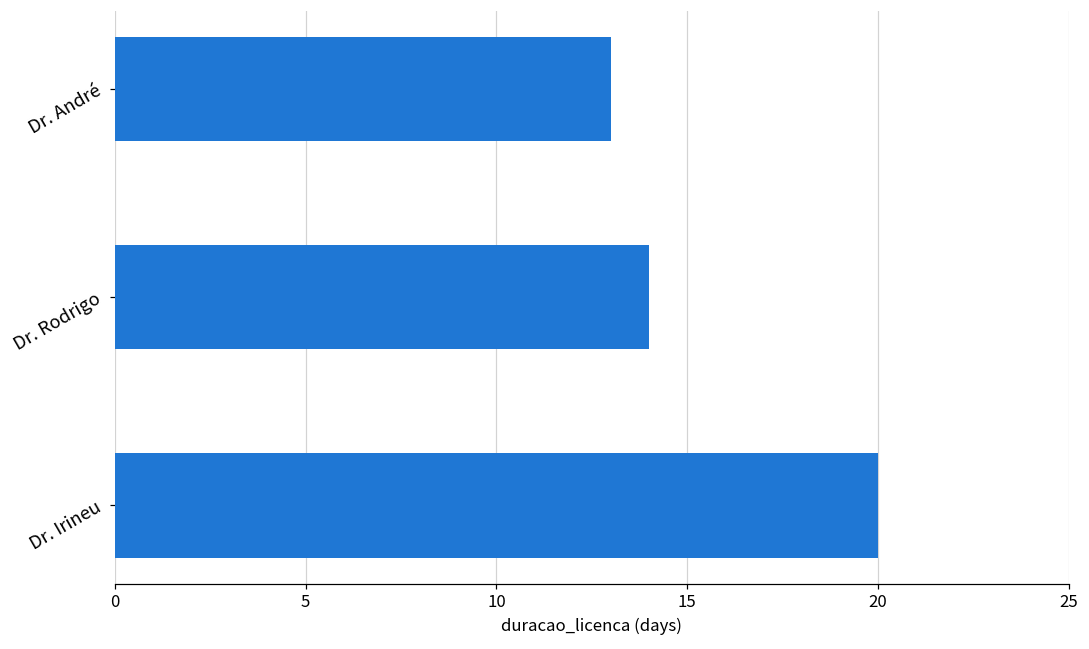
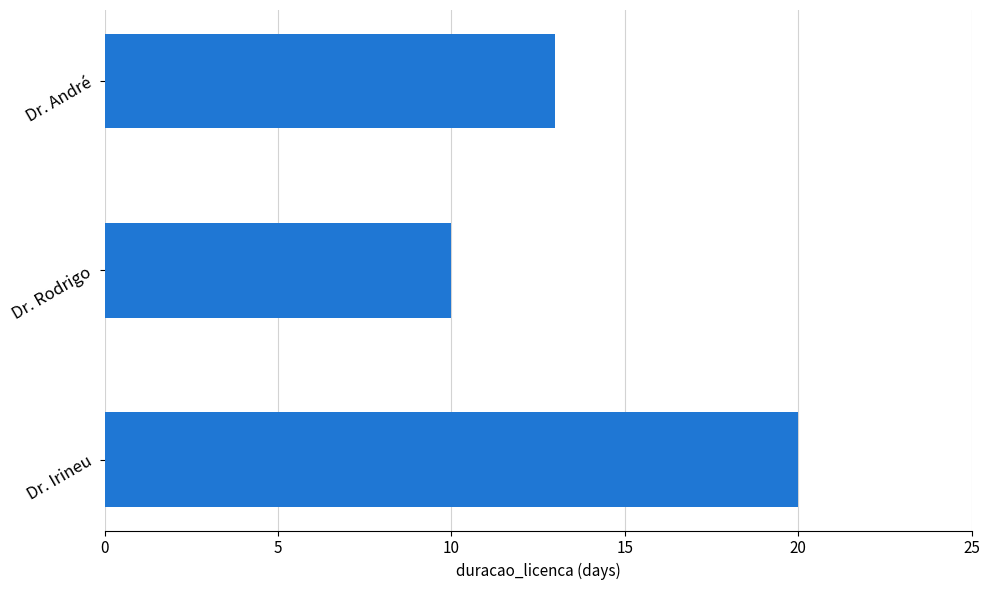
  {
    "Dr. André": 13,
-   "Dr. Rodrigo": 14,
+   "Dr. Rodrigo": 10,
    "Dr. Irineu": 20
  }
